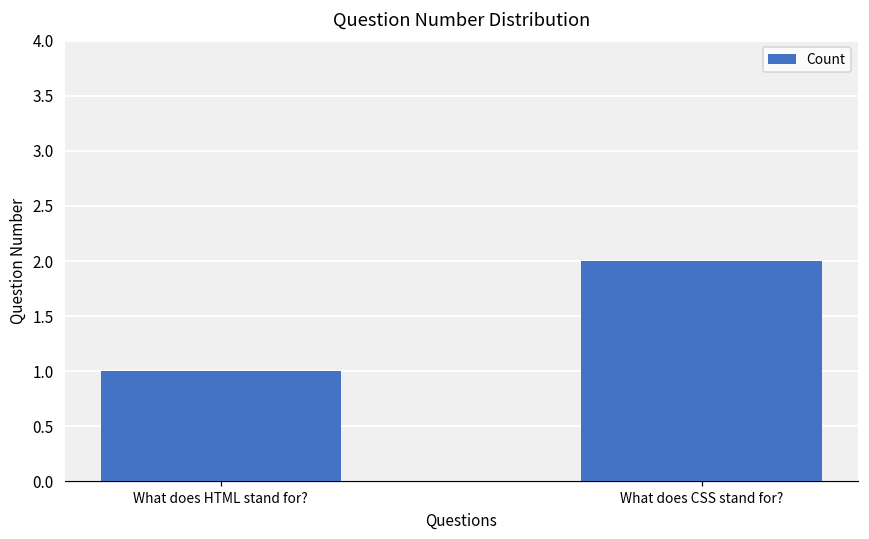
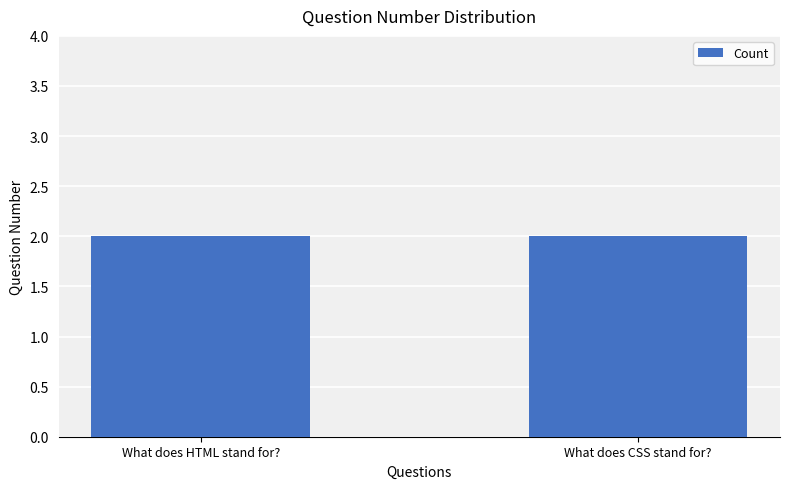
  {
-   "What does HTML stand for?": 1,
+   "What does HTML stand for?": 2,
    "What does CSS stand for?": 2
  }
